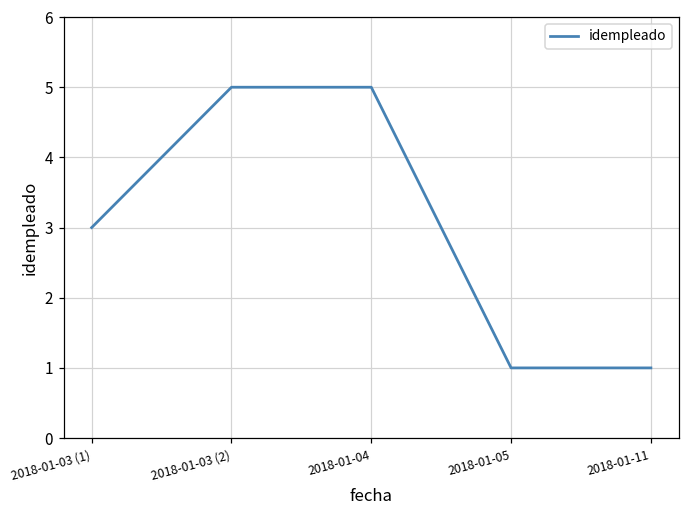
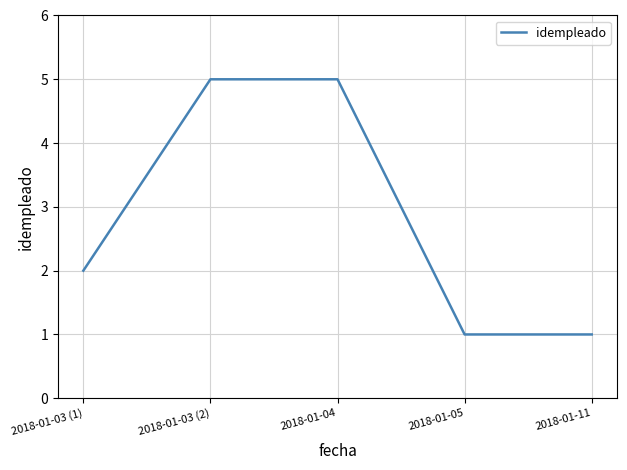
  {
-   "2018-01-03 (1)": 3,
+   "2018-01-03 (1)": 2,
    "2018-01-03 (2)": 5,
    "2018-01-04": 5,
    "2018-01-05": 1,
    "2018-01-11": 1
  }
